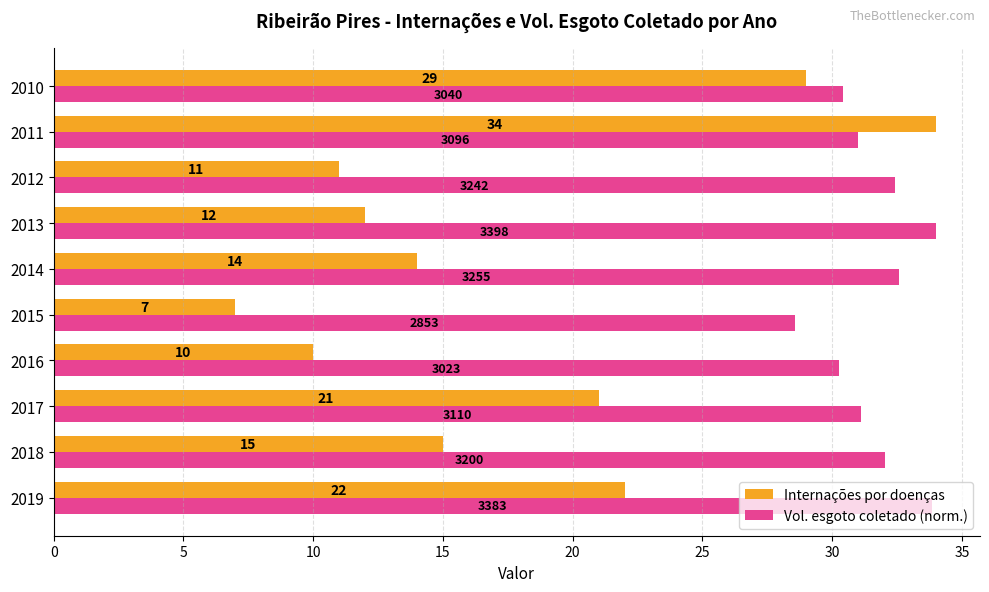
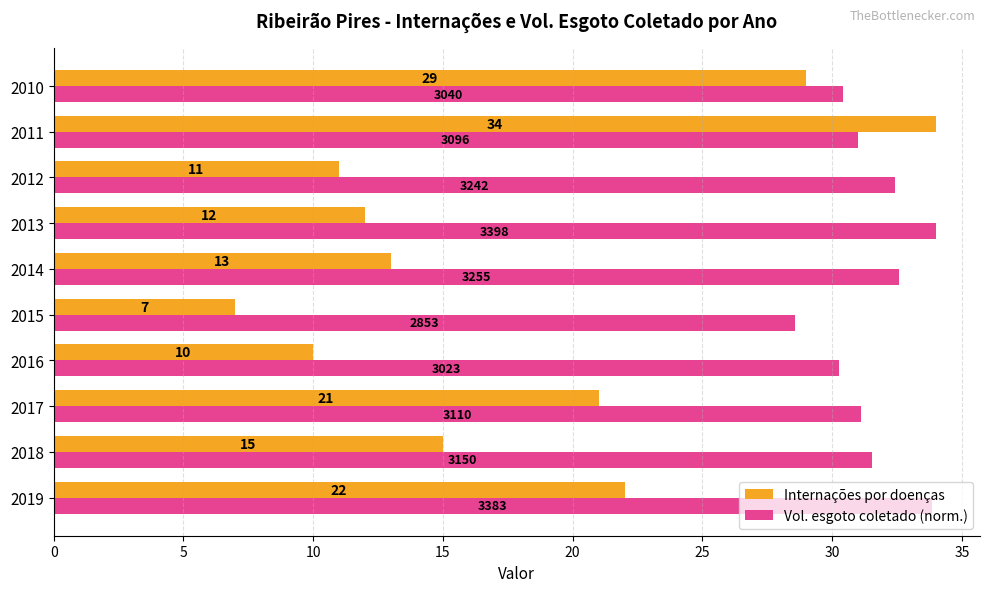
  {
    "Internações por doenças": {
      "2010": 29,
      "2011": 34,
      "2012": 11,
      "2013": 12,
-     "2014": 14,
+     "2014": 13,
      "2015": 7,
      "2016": 10,
      "2017": 21,
      "2018": 15,
      "2019": 22
    },
    "Vol. esgoto coletado (norm.)": {
-     "2018": 3200
+     "2018": 3150
    }
  }
